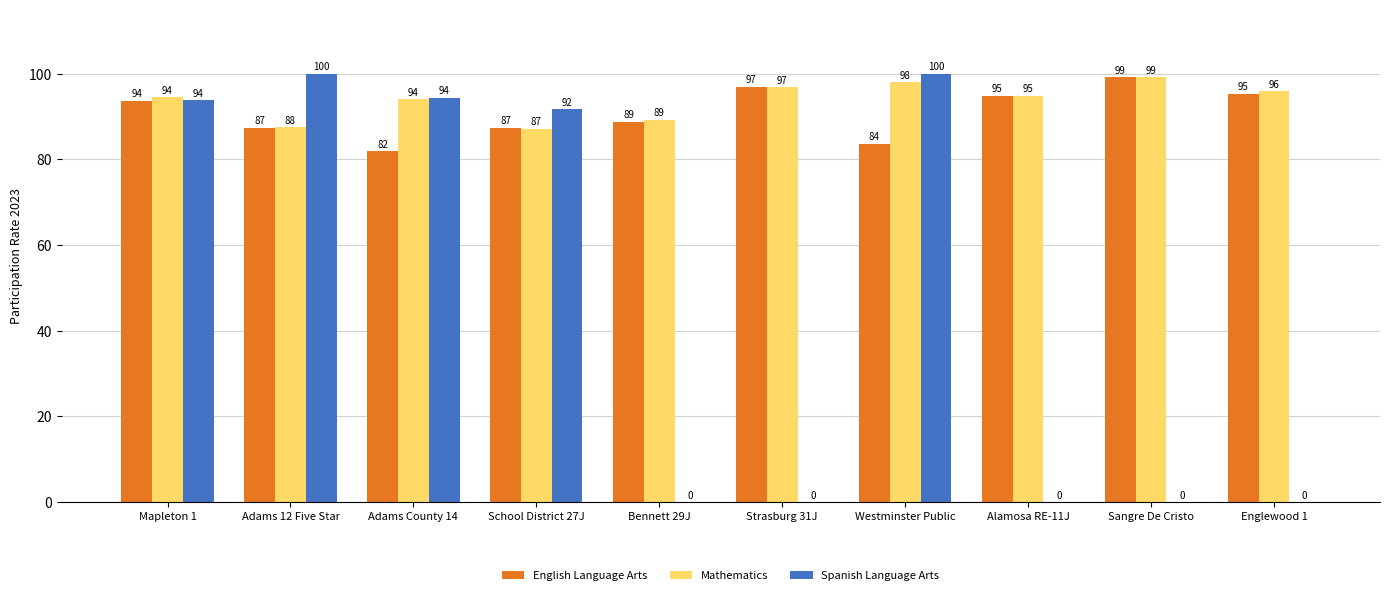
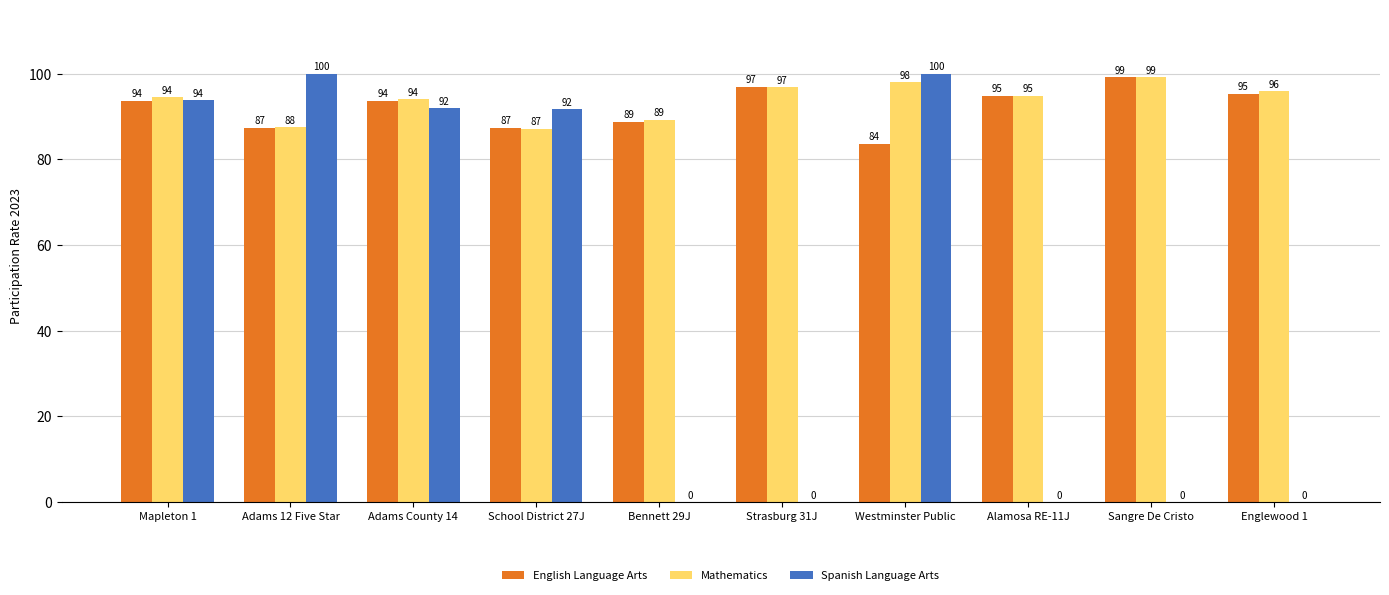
  {
    "English Language Arts": {
      "Mapleton 1": 94,
      "Adams 12 Five Star": 87,
-     "Adams County 14": 82,
+     "Adams County 14": 94,
      "School District 27J": 87,
      "Bennett 29J": 89,
      "Strasburg 31J": 97,
      "Westminster Public": 84,
      "Alamosa RE-11J": 95,
      "Sangre De Cristo": 99,
      "Englewood 1": 95
    },
    "Mathematics": {
      "Mapleton 1": 94,
      "Adams 12 Five Star": 88,
      "Adams County 14": 94,
      "School District 27J": 87,
      "Bennett 29J": 89,
      "Strasburg 31J": 97,
      "Westminster Public": 98,
      "Alamosa RE-11J": 95,
      "Sangre De Cristo": 99,
      "Englewood 1": 96
    },
    "Spanish Language Arts": {
      "Mapleton 1": 94,
      "Adams 12 Five Star": 100,
-     "Adams County 14": 94,
+     "Adams County 14": 92,
      "School District 27J": 92,
      "Bennett 29J": 0,
      "Strasburg 31J": 0,
      "Westminster Public": 100,
      "Alamosa RE-11J": 0,
      "Sangre De Cristo": 0,
      "Englewood 1": 0
    }
  }
